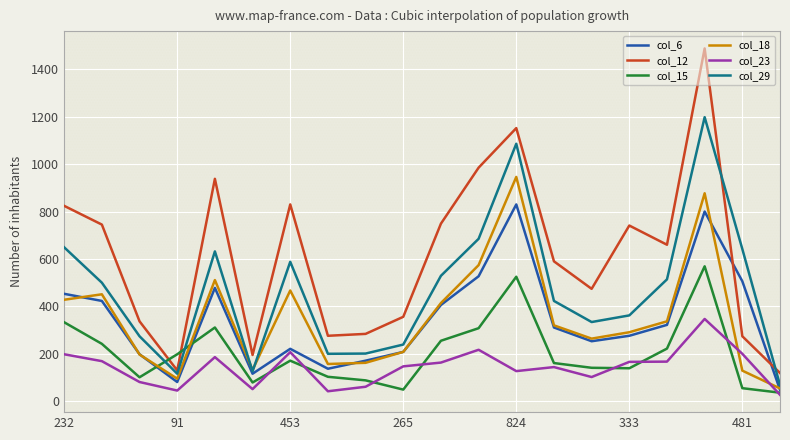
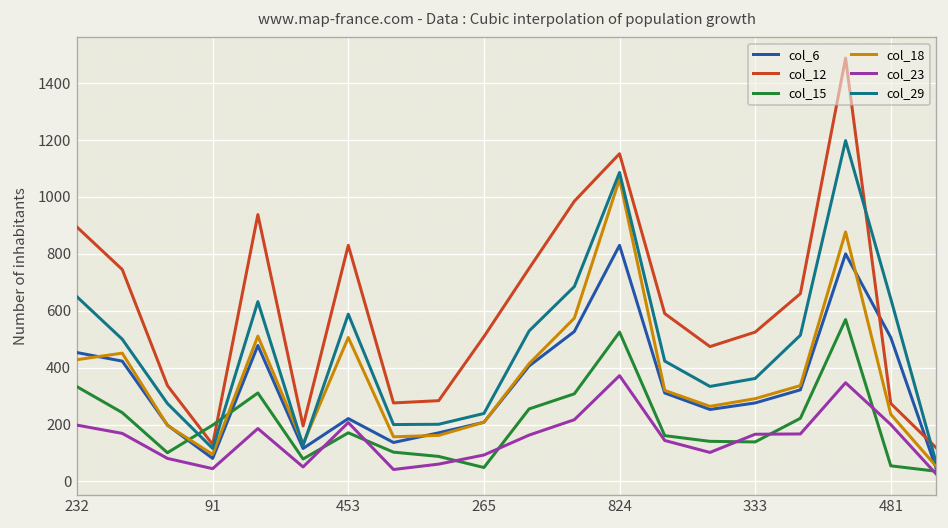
  {
    "col_12": {
-     "232": 820,
+     "232": 890,
      "91": 130,
      "453": 830,
-     "265": 360,
+     "265": 510,
      "824": 1150,
-     "333": 740,
+     "333": 530,
      "481": 270
    },
    "col_15": {
      "232": 330,
      "91": 200,
      "453": 170,
      "265": 50,
      "824": 530,
      "333": 140,
      "481": 60
    },
    "col_18": {
      "232": 430,
      "91": 100,
-     "453": 470,
-     "824": 950,
+     "453": 510,
+     "824": 1060,
      "333": 290,
-     "481": 130
+     "481": 240
    },
    "col_23": {
      "232": 200,
      "91": 50,
      "453": 210,
-     "265": 150,
-     "824": 130,
+     "265": 90,
+     "824": 370,
      "333": 170,
      "481": 200
    }
  }
